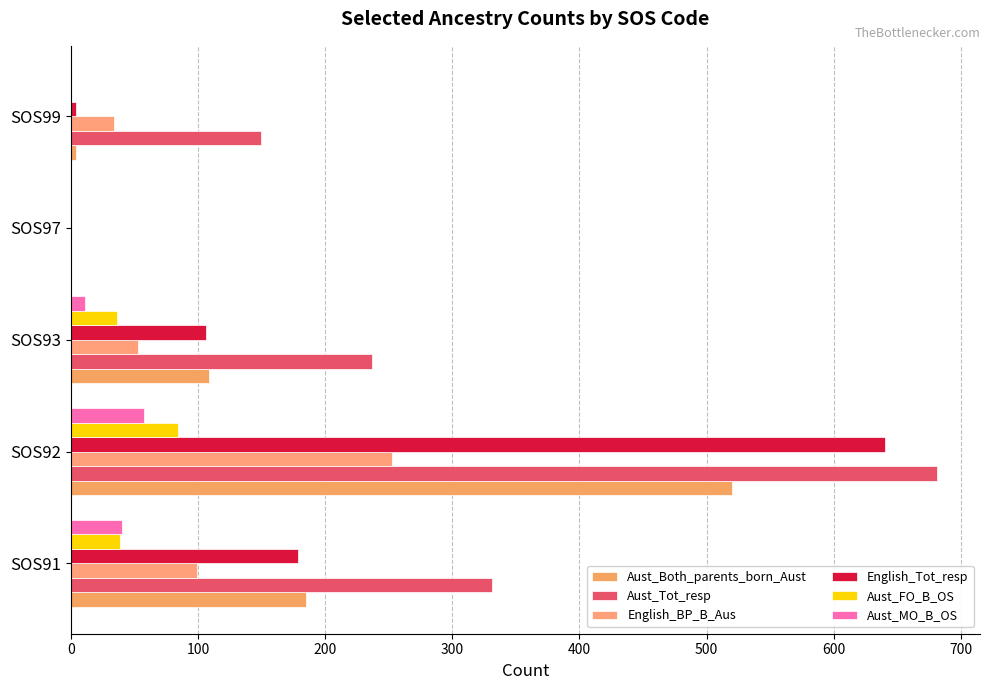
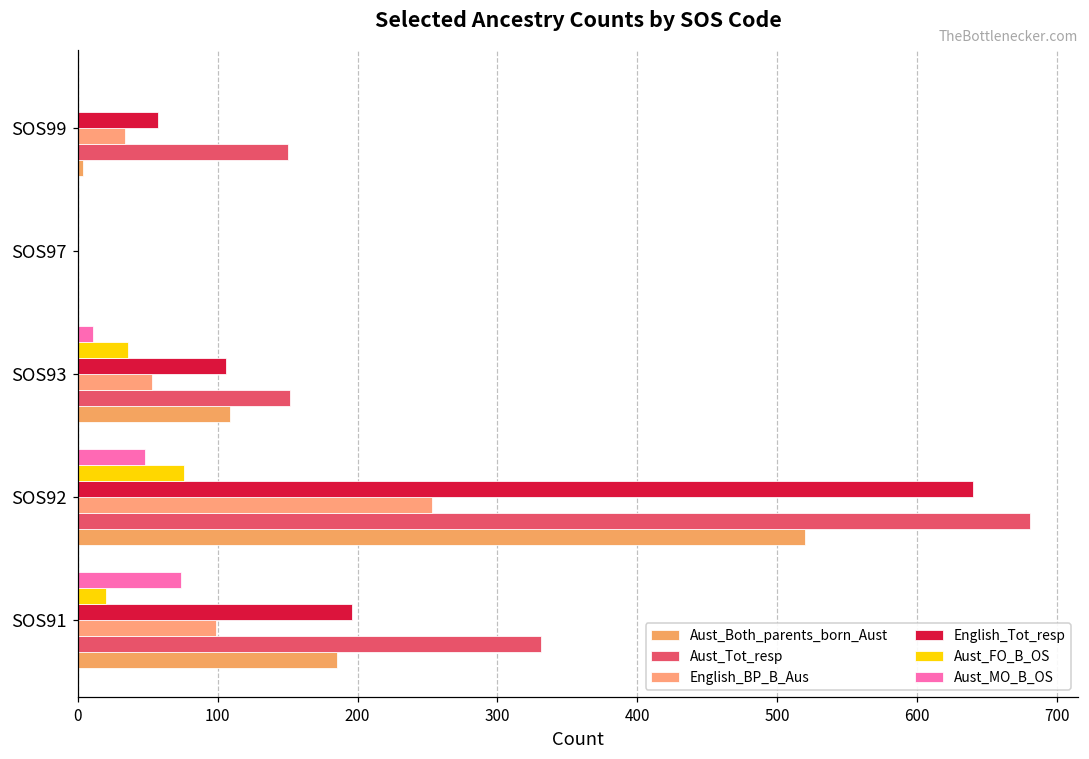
  {
    "Aust_Tot_resp": {
      "SOS99": 150,
      "SOS97": 0,
-     "SOS93": 237,
+     "SOS93": 152,
      "SOS92": 681,
      "SOS91": 331
    },
    "English_Tot_resp": {
-     "SOS99": 4,
+     "SOS99": 57,
      "SOS97": 0,
      "SOS93": 106,
      "SOS92": 640,
-     "SOS91": 179
+     "SOS91": 196
    },
    "Aust_FO_B_OS": {
      "SOS99": 0,
      "SOS97": 0,
      "SOS93": 36,
-     "SOS92": 84,
-     "SOS91": 39
+     "SOS92": 76,
+     "SOS91": 20
    },
    "Aust_MO_B_OS": {
      "SOS99": 0,
      "SOS97": 0,
      "SOS93": 11,
-     "SOS92": 58,
-     "SOS91": 40
+     "SOS92": 48,
+     "SOS91": 74
    }
  }
